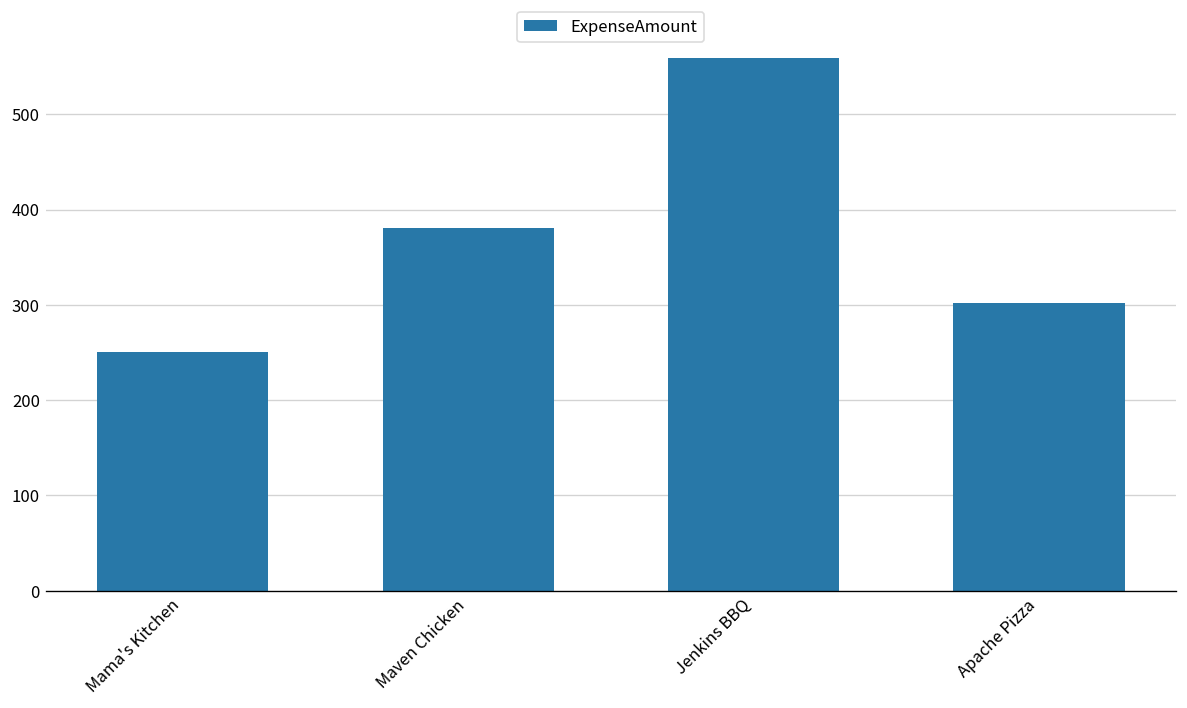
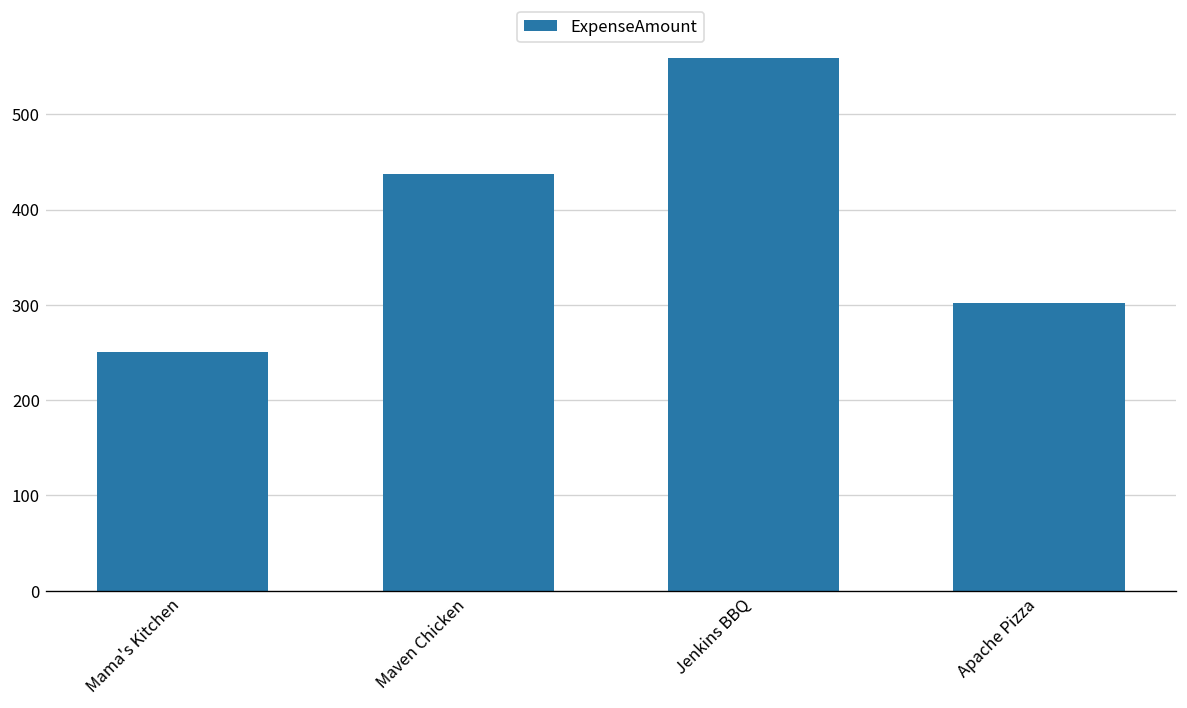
  {
    "Mama's Kitchen": 250,
-   "Maven Chicken": 380,
+   "Maven Chicken": 440,
    "Jenkins BBQ": 560,
    "Apache Pizza": 300
  }
